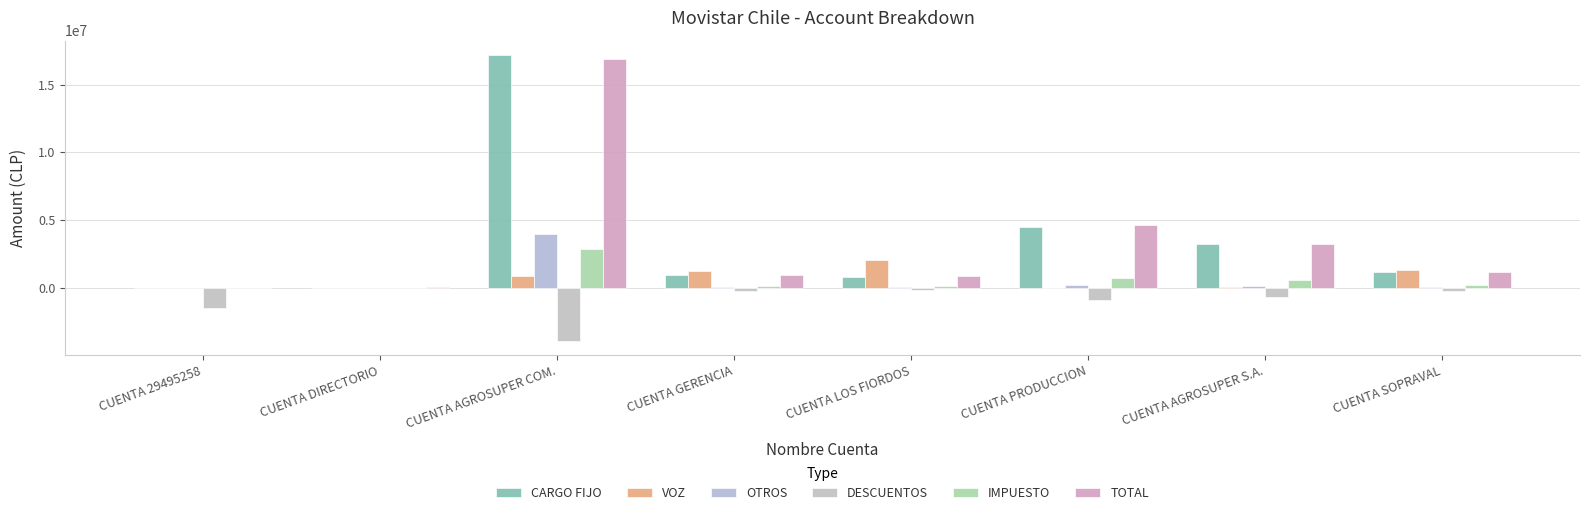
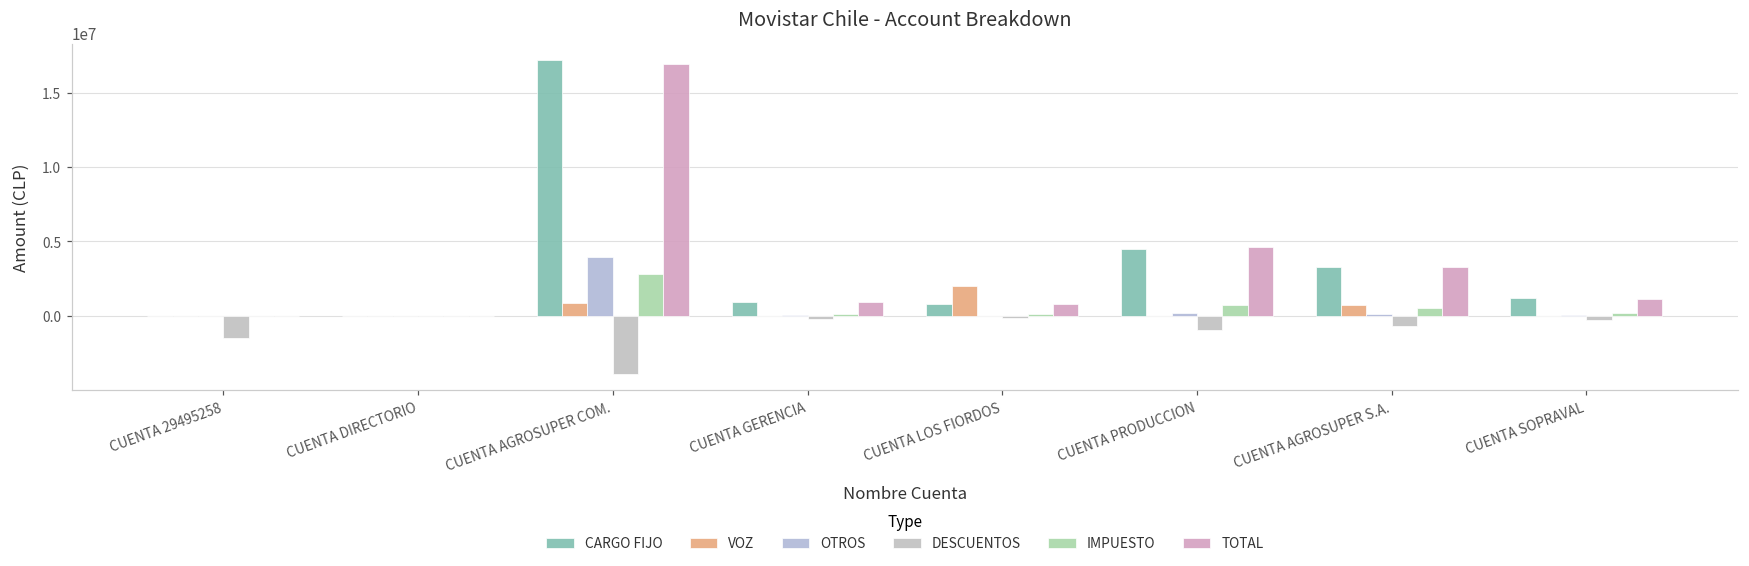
  {
    "VOZ": {
      "CUENTA 29495258": 0,
      "CUENTA DIRECTORIO": 0,
      "CUENTA AGROSUPER COM.": 900000,
-     "CUENTA GERENCIA": 1200000,
+     "CUENTA GERENCIA": 0,
      "CUENTA LOS FIORDOS": 2000000,
-     "CUENTA AGROSUPER S.A.": 0,
-     "CUENTA SOPRAVAL": 1300000
+     "CUENTA AGROSUPER S.A.": 800000,
+     "CUENTA SOPRAVAL": 0
    }
  }
